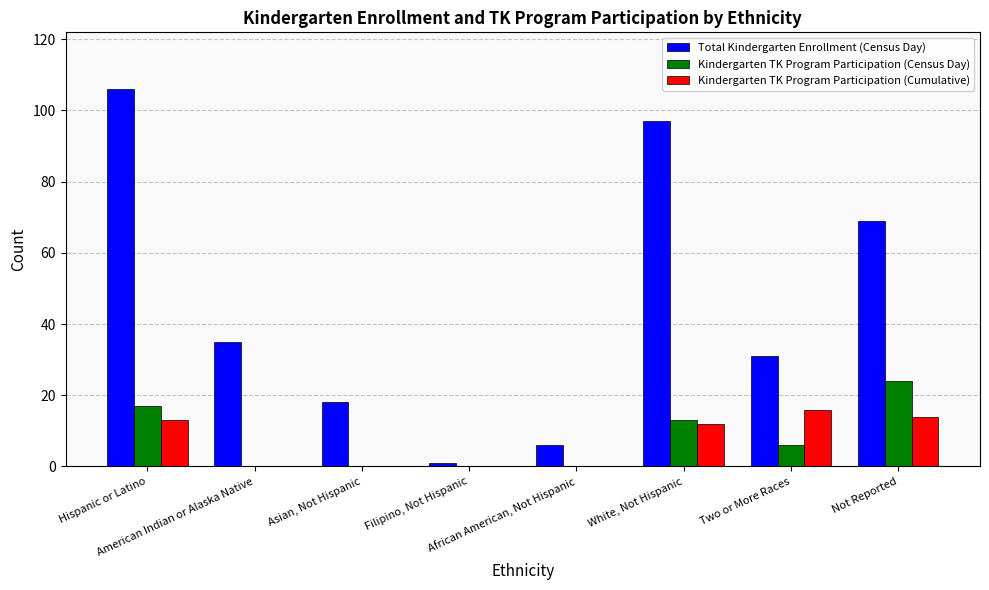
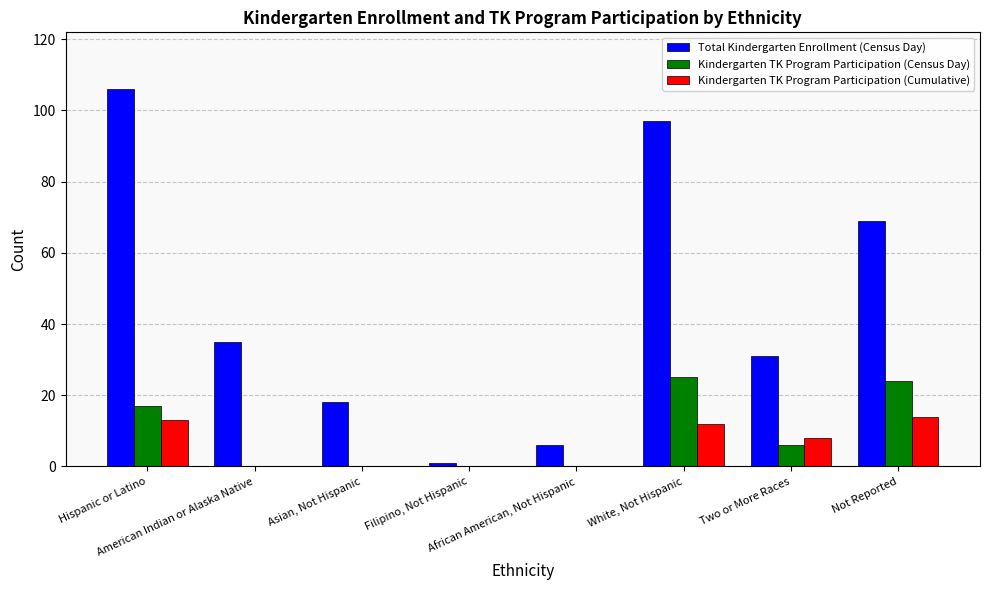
  {
    "Total Kindergarten Enrollment (Census Day)": {
      "Hispanic or Latino": 106,
      "American Indian or Alaska Native": 35,
      "Asian, Not Hispanic": 18,
      "Filipino, Not Hispanic": 1,
      "African American, Not Hispanic": 6,
      "White, Not Hispanic": 97,
      "Two or More Races": 31,
      "Not Reported": 69
    },
    "Kindergarten TK Program Participation (Census Day)": {
      "Hispanic or Latino": 17,
      "American Indian or Alaska Native": 0,
      "Asian, Not Hispanic": 0,
      "Filipino, Not Hispanic": 0,
      "African American, Not Hispanic": 0,
-     "White, Not Hispanic": 13,
+     "White, Not Hispanic": 25,
      "Two or More Races": 6,
      "Not Reported": 24
    },
    "Kindergarten TK Program Participation (Cumulative)": {
      "Hispanic or Latino": 13,
      "American Indian or Alaska Native": 0,
      "Asian, Not Hispanic": 0,
      "Filipino, Not Hispanic": 0,
      "African American, Not Hispanic": 0,
      "White, Not Hispanic": 12,
-     "Two or More Races": 16,
+     "Two or More Races": 8,
      "Not Reported": 14
    }
  }
